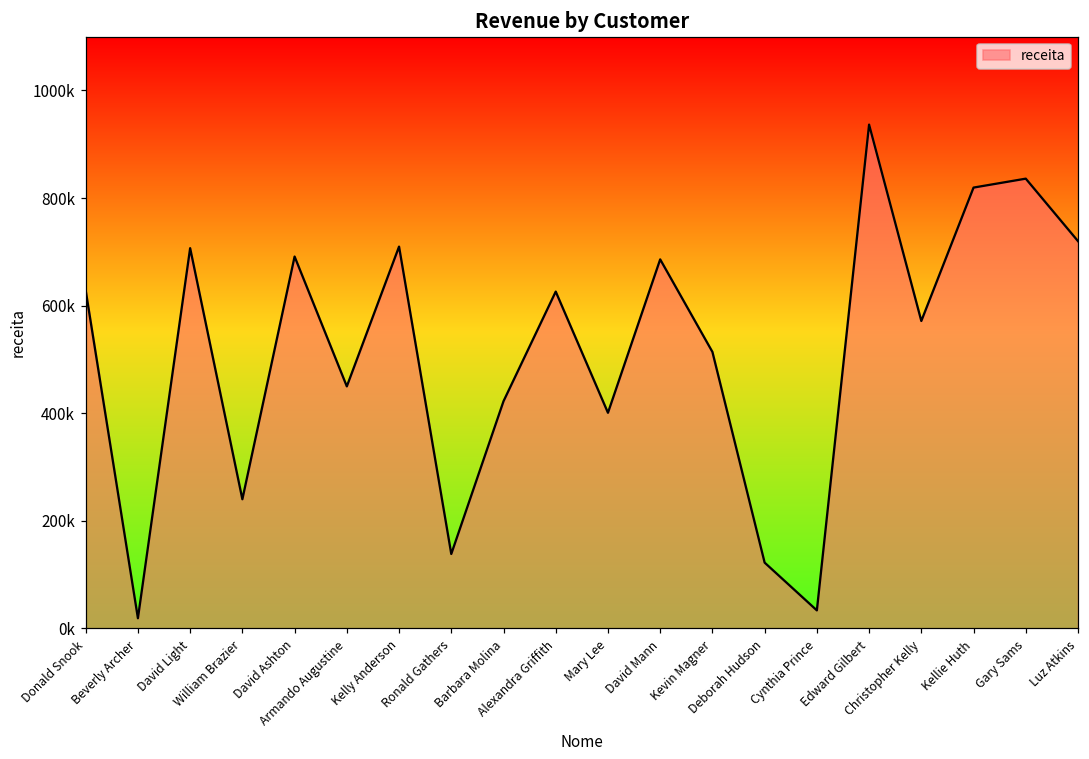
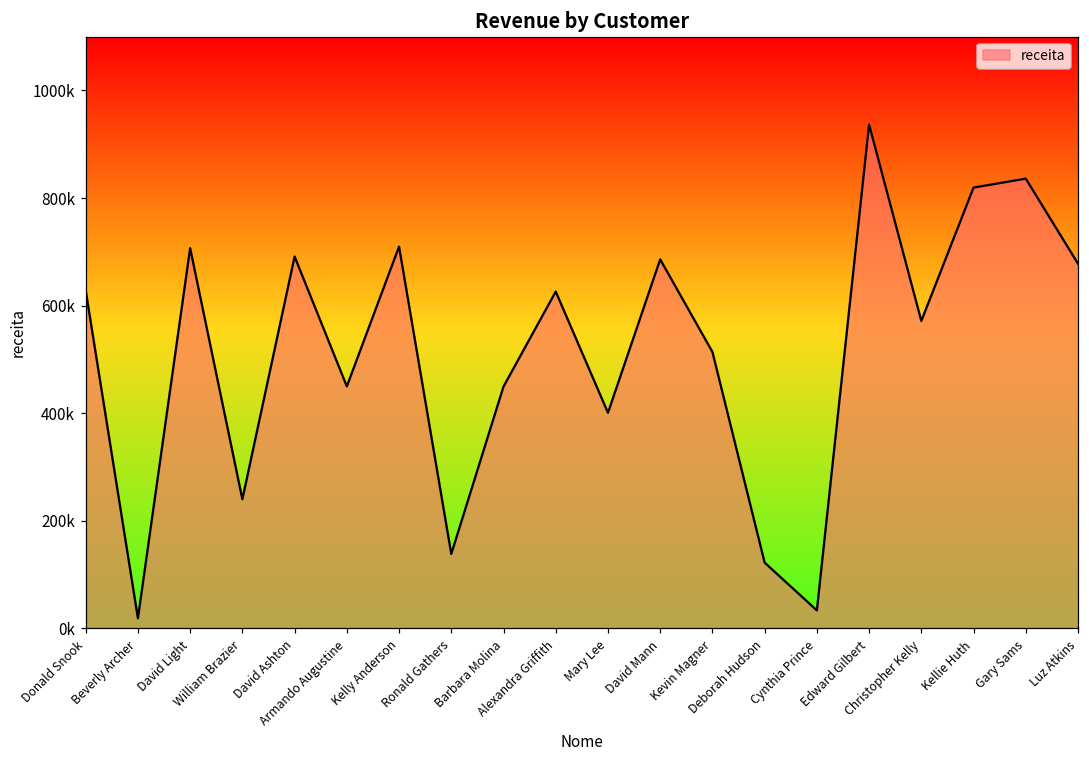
  {
    "Donald Snook": 630000,
    "Beverly Archer": 20000,
    "David Light": 710000,
    "William Brazier": 240000,
    "David Ashton": 690000,
    "Armando Augustine": 450000,
    "Kelly Anderson": 710000,
    "Ronald Gathers": 140000,
-   "Barbara Molina": 420000,
+   "Barbara Molina": 450000,
    "Alexandra Griffith": 630000,
    "Mary Lee": 400000,
    "David Mann": 690000,
    "Kevin Magner": 510000,
    "Deborah Hudson": 120000,
    "Cynthia Prince": 30000,
    "Edward Gilbert": 940000,
    "Christopher Kelly": 570000,
    "Kellie Huth": 820000,
    "Gary Sams": 840000,
-   "Luz Atkins": 720000
+   "Luz Atkins": 680000
  }
